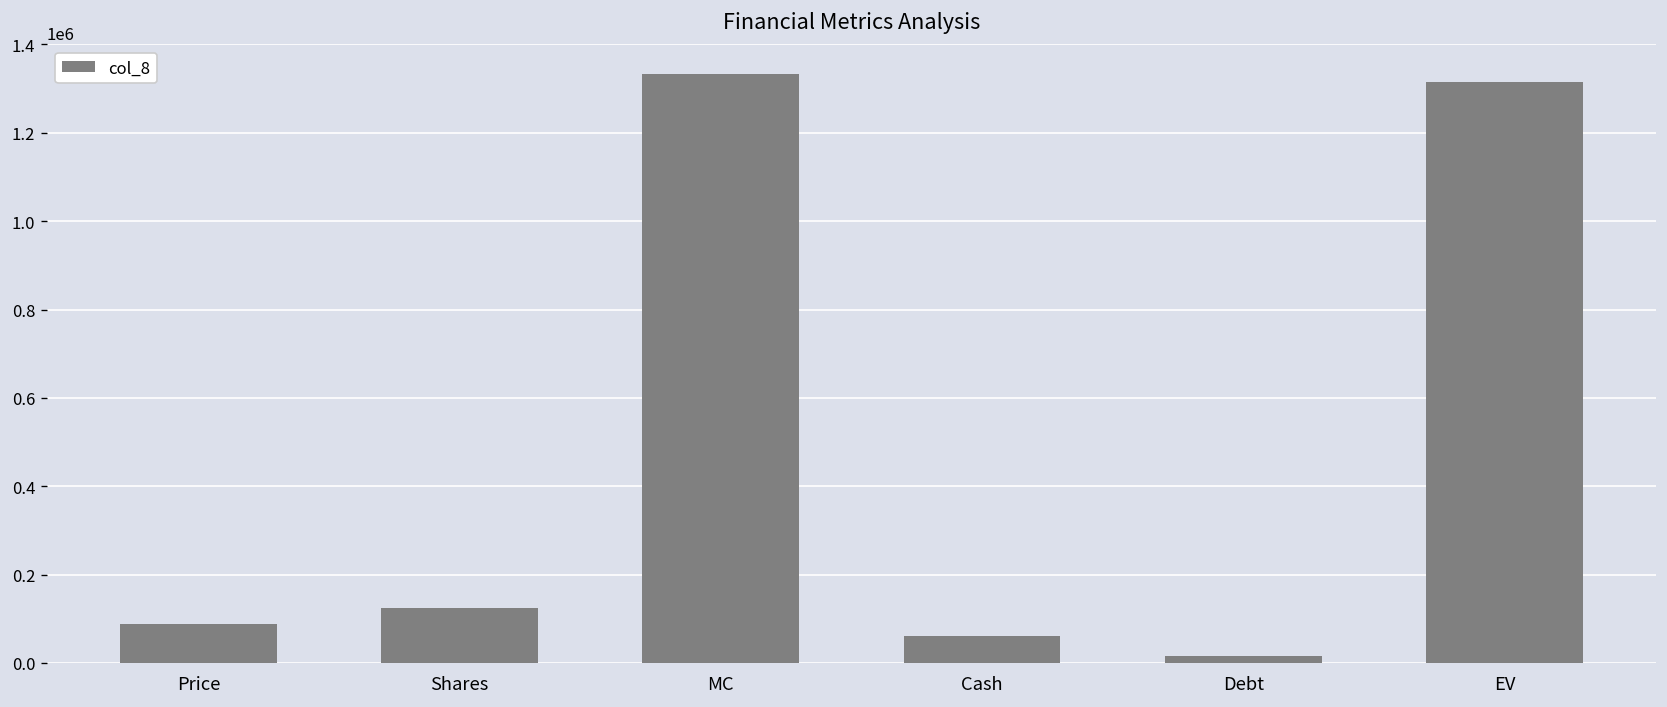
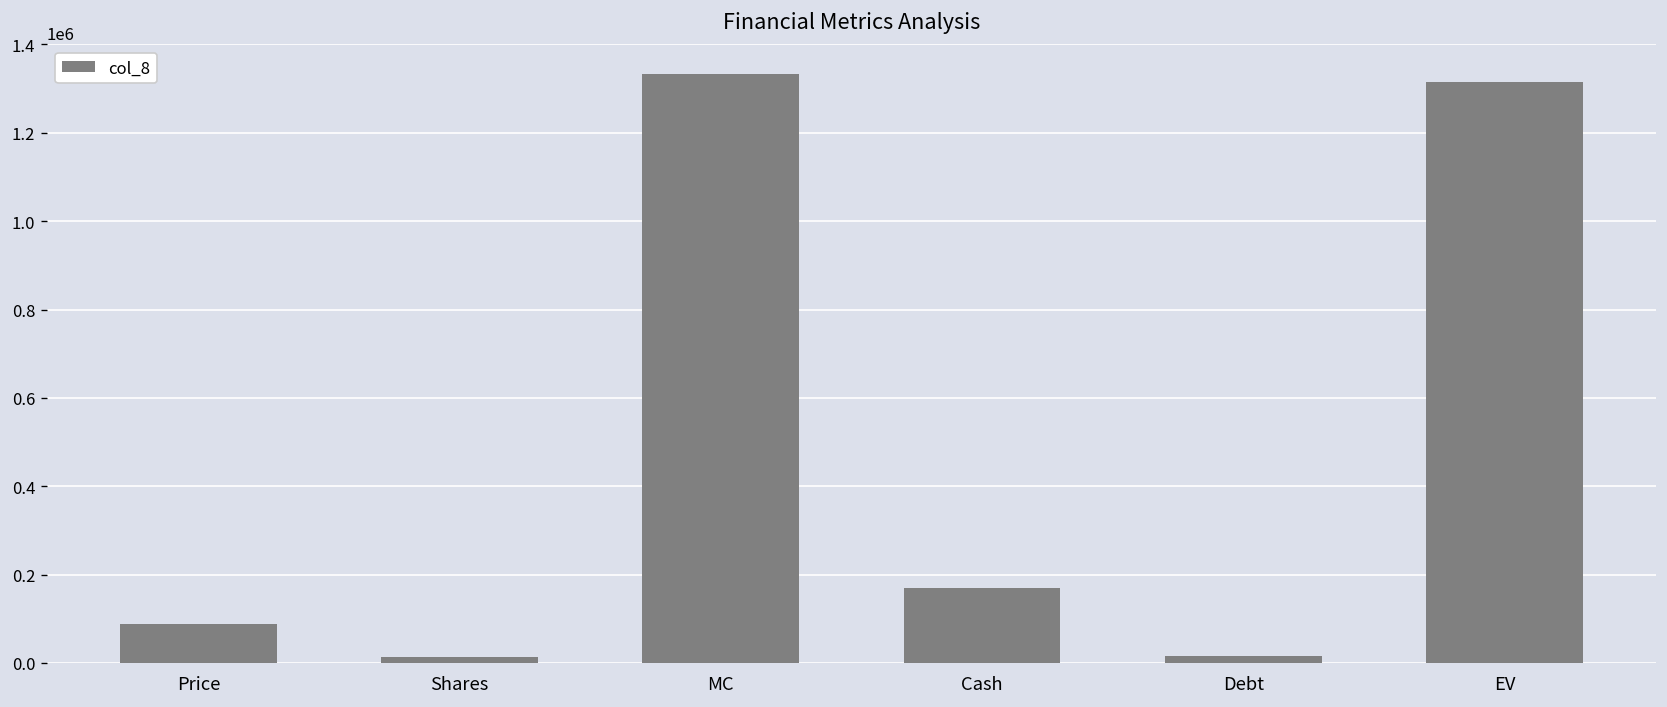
  {
    "Price": 90000,
-   "Shares": 120000,
+   "Shares": 10000,
    "MC": 1330000,
-   "Cash": 60000,
+   "Cash": 170000,
    "Debt": 10000,
    "EV": 1320000
  }
